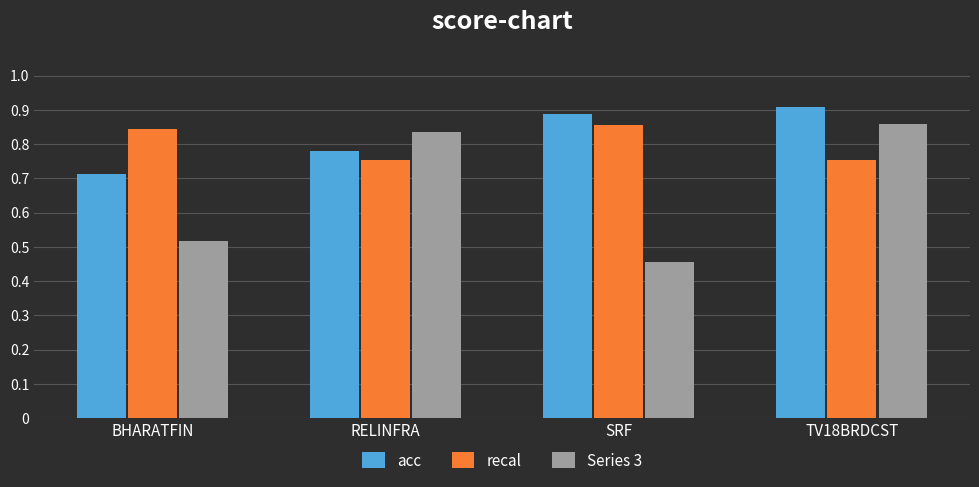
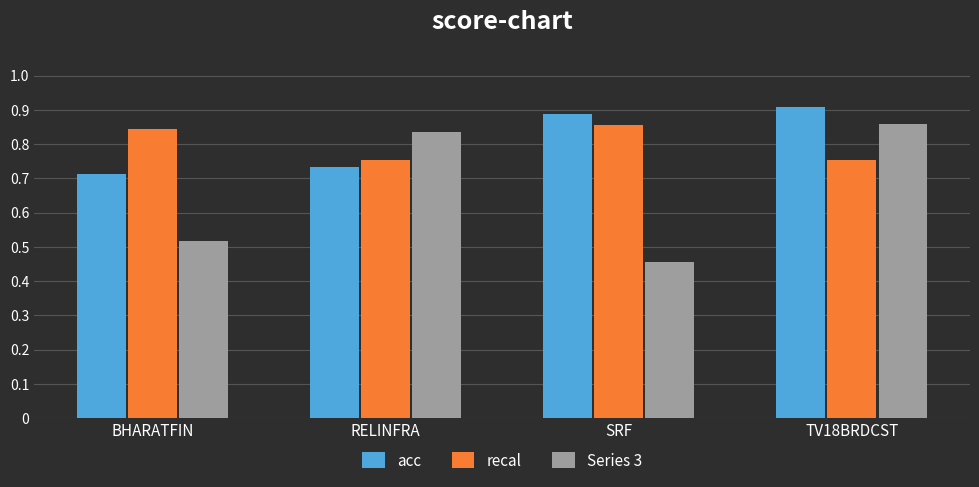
  {
    "acc": {
      "BHARATFIN": 0.71,
-     "RELINFRA": 0.78,
+     "RELINFRA": 0.73,
      "SRF": 0.89,
      "TV18BRDCST": 0.91
    },
    "recal": {
      "BHARATFIN": 0.85,
      "RELINFRA": 0.75,
      "SRF": 0.86,
      "TV18BRDCST": 0.75
    },
    "Series 3": {
      "BHARATFIN": 0.52,
      "RELINFRA": 0.84,
      "SRF": 0.46,
      "TV18BRDCST": 0.86
    }
  }
